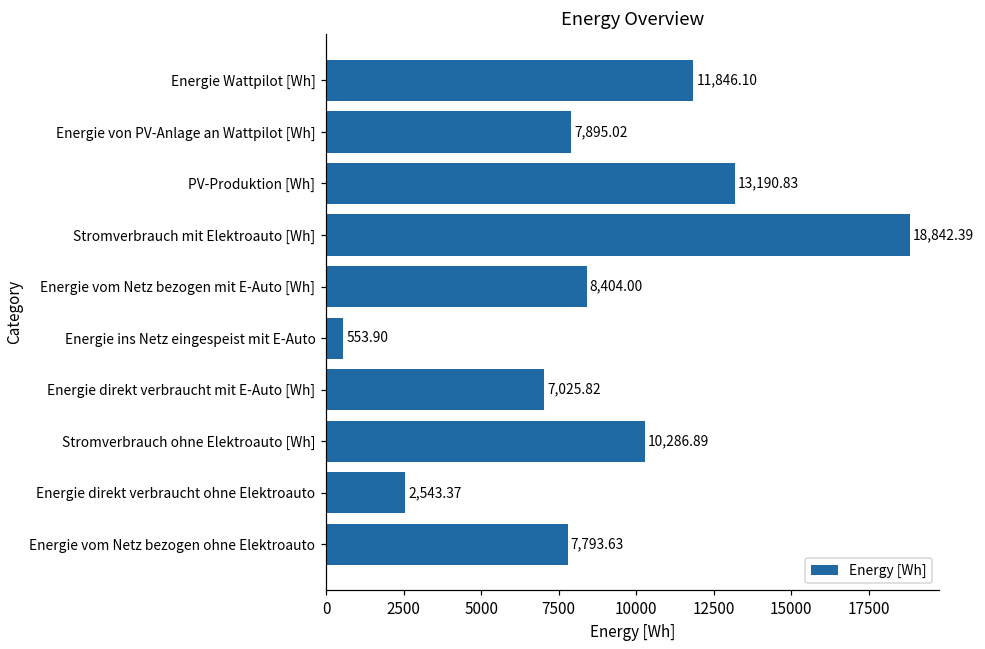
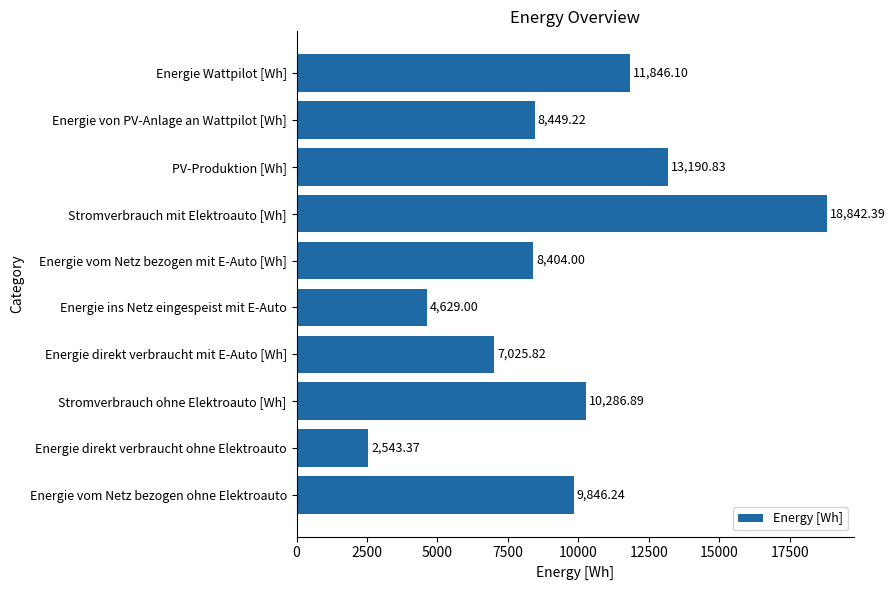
  {
    "Energie Wattpilot [Wh]": "11,846.10",
-   "Energie von PV-Anlage an Wattpilot [Wh]": "7,895.02",
+   "Energie von PV-Anlage an Wattpilot [Wh]": "8,449.22",
    "PV-Produktion [Wh]": "13,190.83",
    "Stromverbrauch mit Elektroauto [Wh]": "18,842.39",
    "Energie vom Netz bezogen mit E-Auto [Wh]": "8,404.00",
-   "Energie ins Netz eingespeist mit E-Auto": "553.90",
+   "Energie ins Netz eingespeist mit E-Auto": "4,629.00",
    "Energie direkt verbraucht mit E-Auto [Wh]": "7,025.82",
    "Stromverbrauch ohne Elektroauto [Wh]": "10,286.89",
    "Energie direkt verbraucht ohne Elektroauto": "2,543.37",
-   "Energie vom Netz bezogen ohne Elektroauto": "7,793.63"
+   "Energie vom Netz bezogen ohne Elektroauto": "9,846.24"
  }
